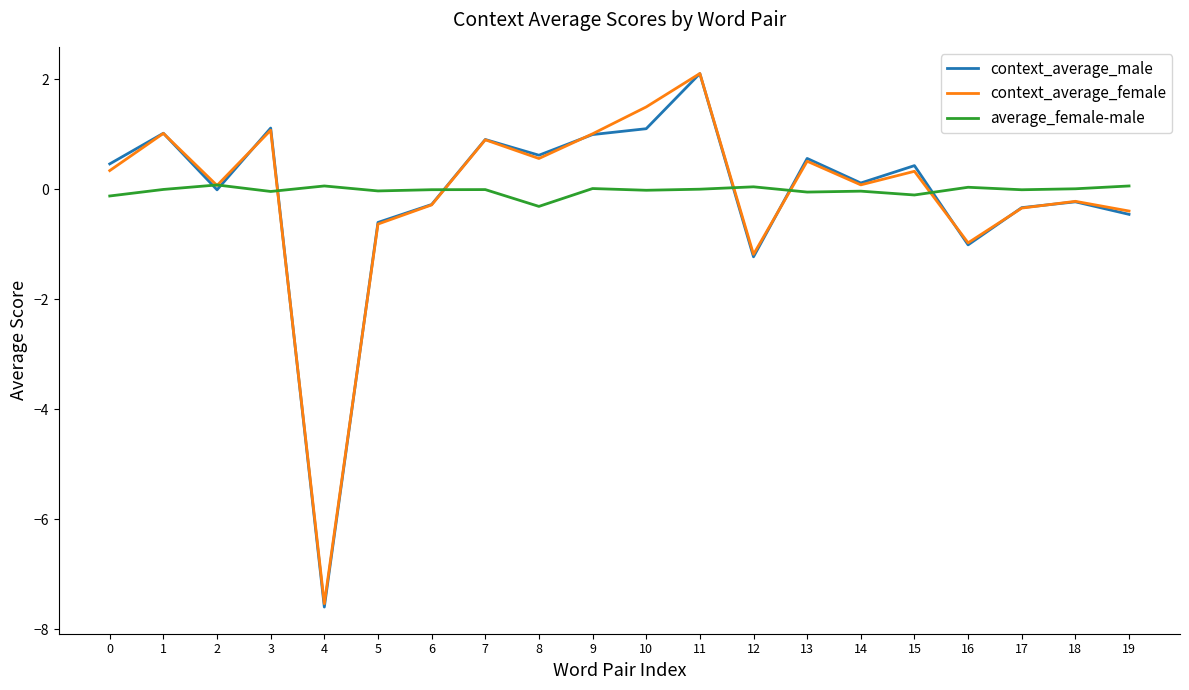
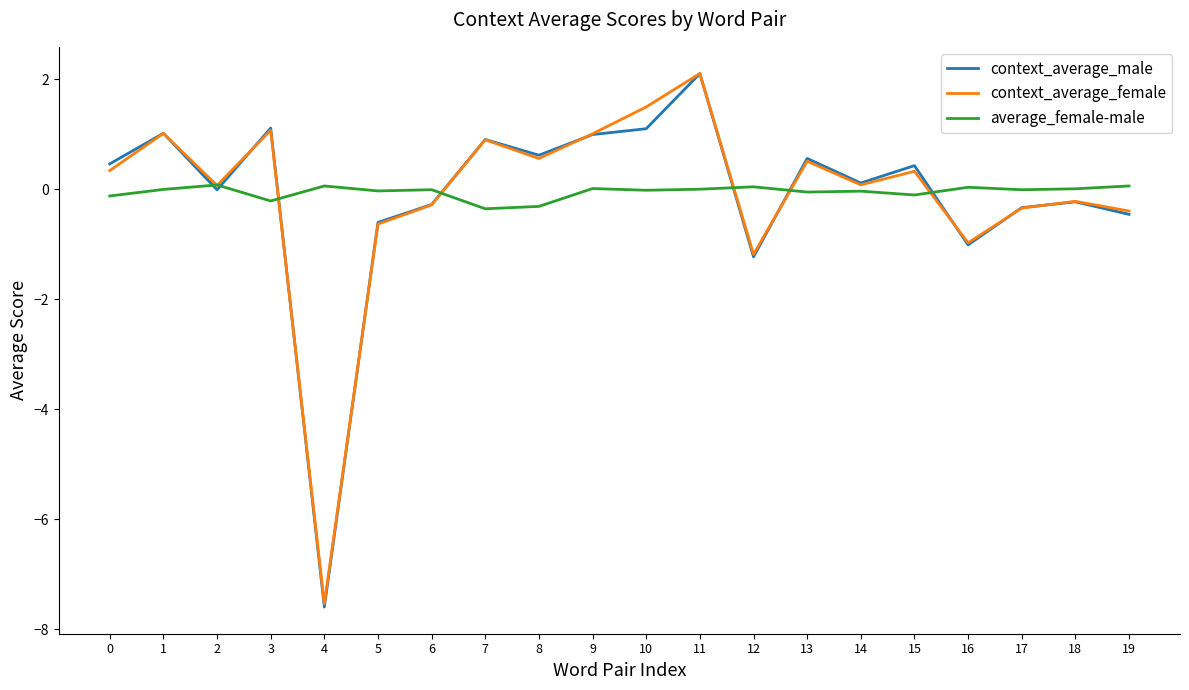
  {
    "context_average_male": {
      "0": 0.5,
      "2": 0.0,
      "4": -7.6,
      "8": 0.6,
      "10": 1.1,
      "13": 0.6,
      "15": 0.4,
      "19": -0.5
    },
    "context_average_female": {
      "0": 0.3,
      "4": -7.5,
      "8": 0.6,
      "10": 1.5,
      "13": 0.5,
      "15": 0.3,
      "19": -0.4
    },
    "average_female-male": {
      "0": -0.1,
      "1": 0.0,
-     "3": 0.0,
+     "3": -0.2,
      "4": 0.1,
      "5": 0.0,
      "6": 0.0,
-     "7": 0.0,
+     "7": -0.4,
      "8": -0.3,
      "9": 0.0,
      "10": 0.0,
      "11": 0.0,
      "12": 0.0,
      "13": -0.1,
      "14": 0.0,
      "15": -0.1,
      "16": 0.0,
      "17": 0.0,
      "18": 0.0,
      "19": 0.1
    }
  }
